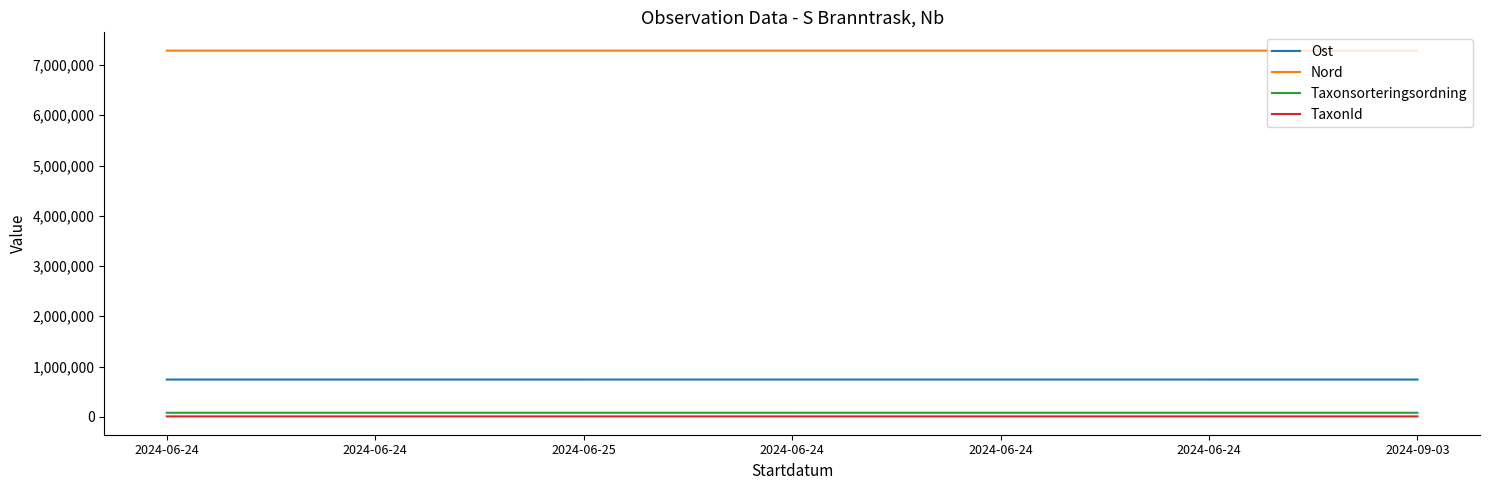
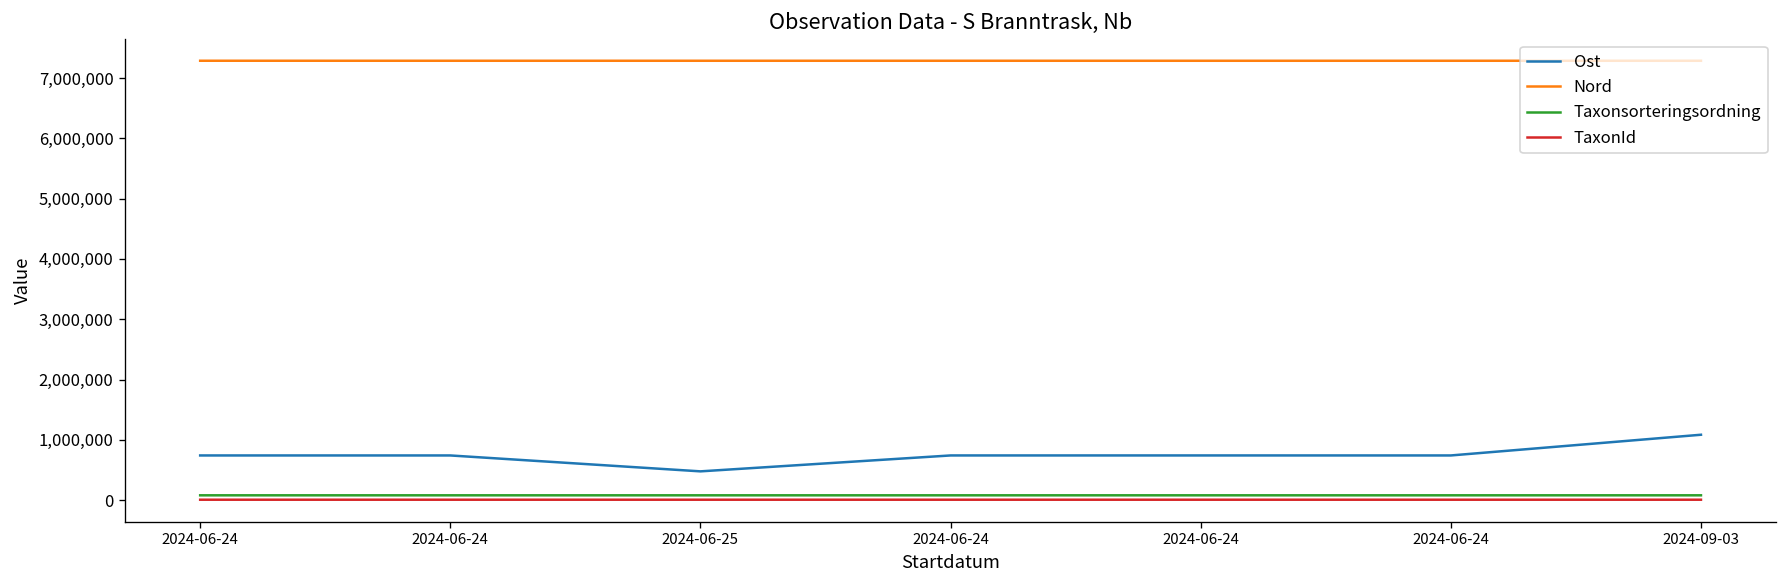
  {
    "Ost": {
-     "2024-06-25": "700,000",
-     "2024-09-03": "700,000"
+     "2024-06-25": "500,000",
+     "2024-09-03": "1,100,000"
    },
    "Nord": {
      "2024-06-25": "7,300,000"
    },
    "Taxonsorteringsordning": {
      "2024-06-25": "100,000",
      "2024-09-03": "100,000"
    },
    "TaxonId": {
      "2024-06-25": "0",
      "2024-09-03": "0"
    }
  }
